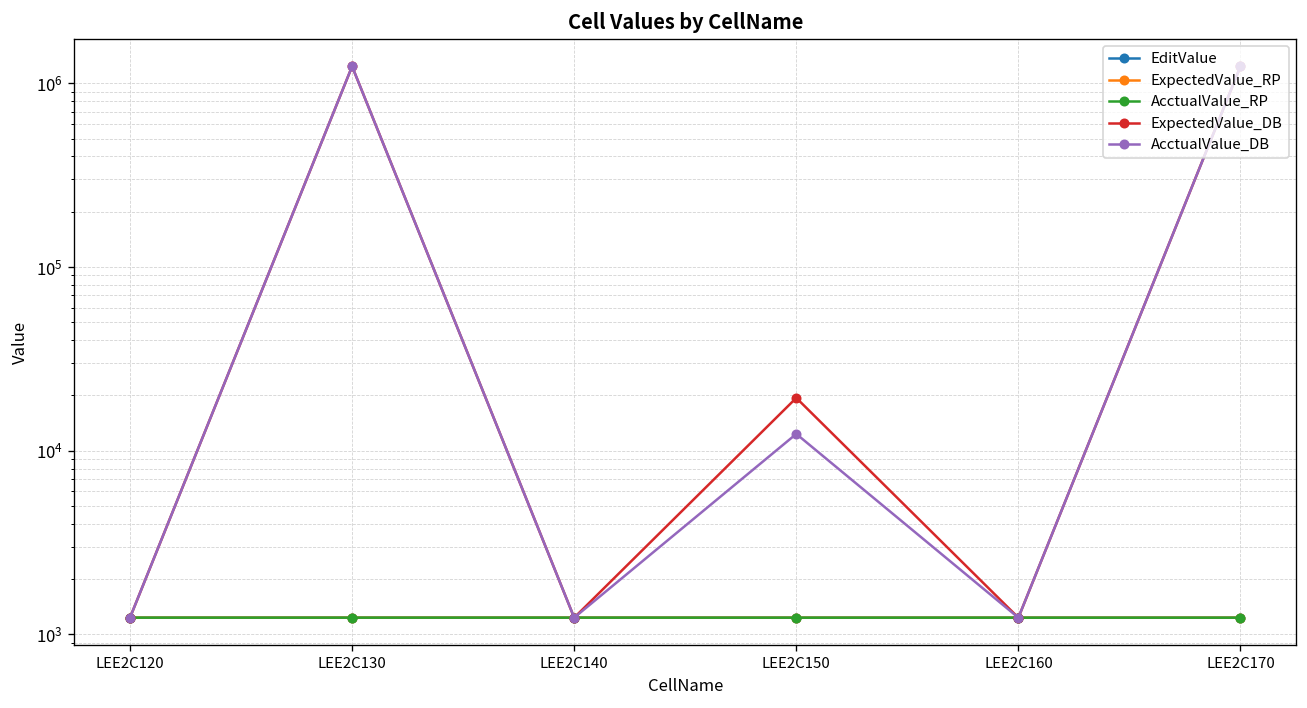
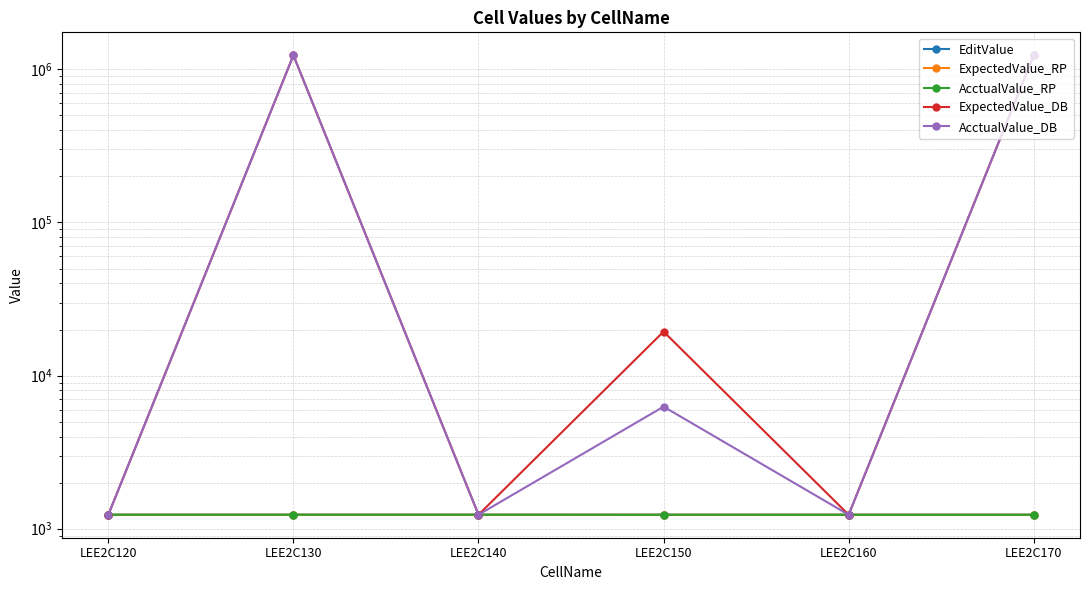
  {
    "AcctualValue_RP": {
      "LEE2C130": 1200,
      "LEE2C150": 1200,
      "LEE2C170": 1200
    },
    "ExpectedValue_DB": {
      "LEE2C150": 19000
    },
    "AcctualValue_DB": {
-     "LEE2C150": 12000
+     "LEE2C150": 6300
    }
  }
